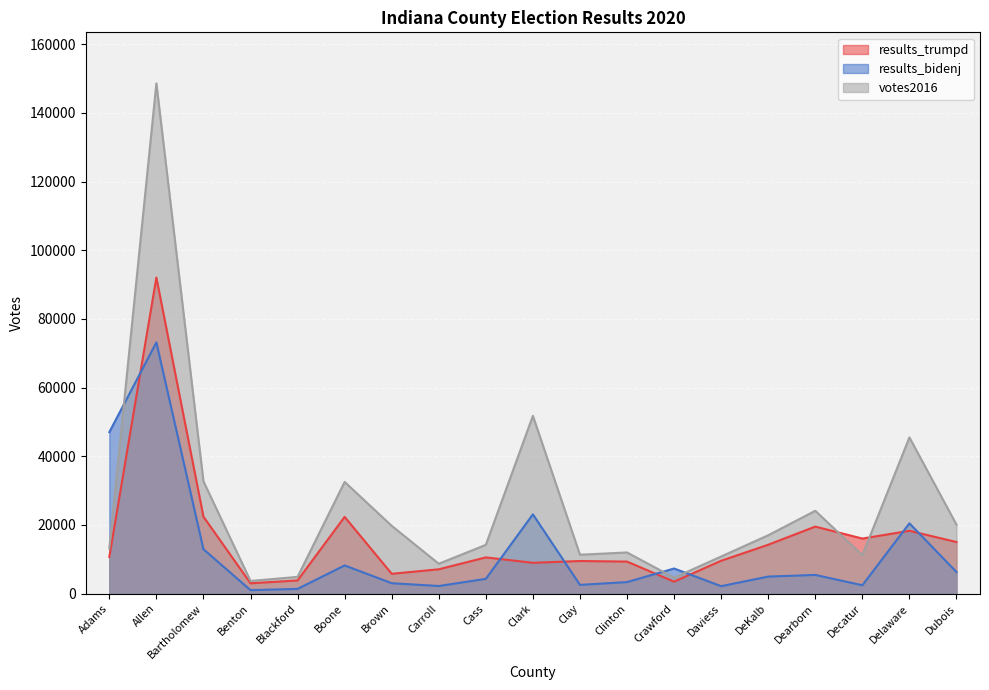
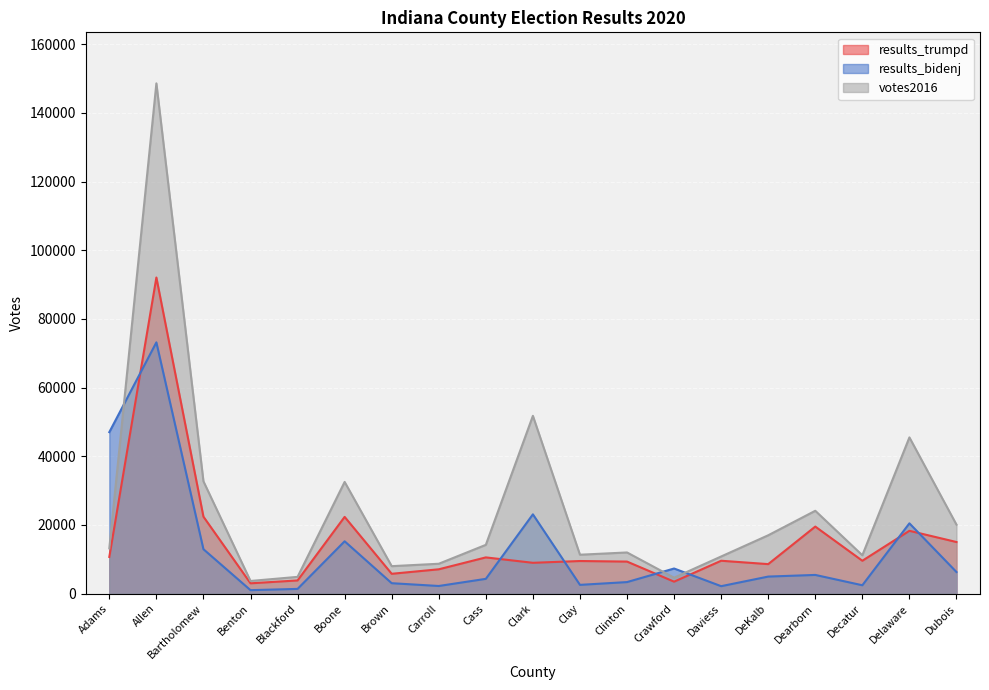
  {
    "results_trumpd": {
      "Adams": 11000,
      "Allen": 92000,
      "Bartholomew": 22000,
      "Blackford": 4000,
      "Boone": 22000,
      "Brown": 6000,
      "Carroll": 7000,
      "Cass": 11000,
      "Clark": 9000,
      "Clay": 9000,
      "Clinton": 9000,
      "Crawford": 3000,
      "Daviess": 10000,
-     "DeKalb": 14000,
+     "DeKalb": 9000,
      "Dearborn": 20000,
-     "Decatur": 16000,
+     "Decatur": 10000,
      "Delaware": 18000,
      "Dubois": 15000
    },
    "results_bidenj": {
      "Adams": 47000,
      "Allen": 73000,
      "Bartholomew": 13000,
      "Benton": 1000,
      "Blackford": 1000,
-     "Boone": 8000,
+     "Boone": 15000,
      "Brown": 3000,
      "Carroll": 2000,
      "Cass": 4000,
      "Clark": 23000,
      "Clay": 3000,
      "Clinton": 3000,
      "Crawford": 7000,
      "Daviess": 2000,
      "DeKalb": 5000,
      "Dearborn": 5000,
      "Decatur": 2000,
      "Delaware": 20000,
      "Dubois": 6000
    },
    "votes2016": {
      "Adams": 13000,
      "Allen": 149000,
      "Bartholomew": 33000,
      "Blackford": 5000,
      "Boone": 33000,
-     "Brown": 20000,
+     "Brown": 8000,
      "Carroll": 9000,
      "Cass": 14000,
      "Clark": 52000,
      "Clay": 11000,
      "Clinton": 12000,
      "Crawford": 5000,
      "Daviess": 11000,
      "DeKalb": 17000,
      "Dearborn": 24000,
      "Decatur": 11000,
      "Delaware": 46000,
      "Dubois": 20000
    }
  }
